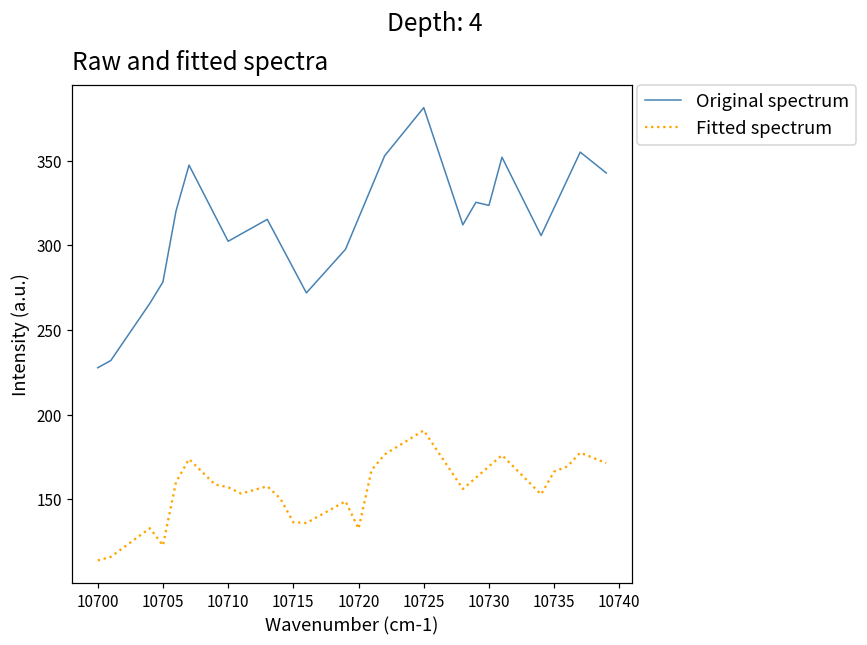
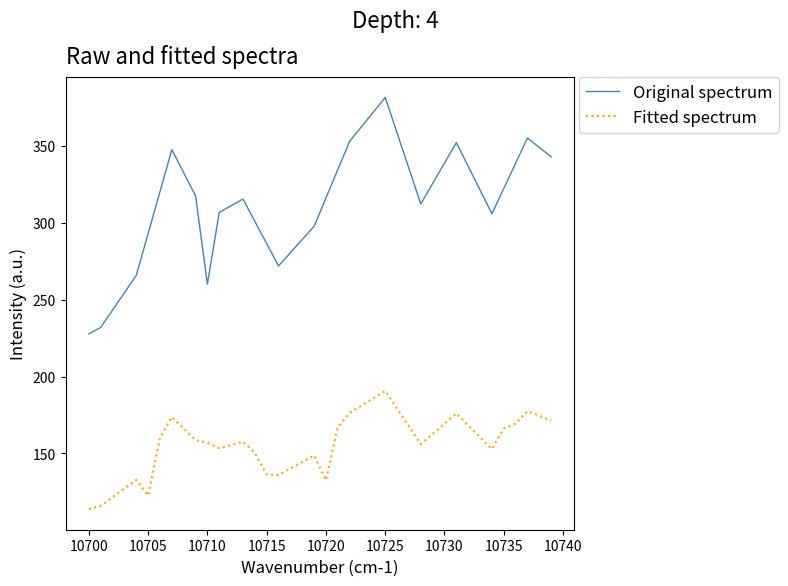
  {
    "Original spectrum": {
      "10700": 228,
-     "10705": 278,
-     "10710": 302,
+     "10705": 293,
+     "10710": 260,
      "10715": 286,
      "10720": 316,
      "10725": 381,
-     "10730": 324,
+     "10730": 339,
      "10735": 322
    },
    "Fitted spectrum": {
      "10700": 114,
      "10705": 123,
      "10710": 157,
      "10715": 136,
      "10720": 133,
      "10725": 191,
      "10730": 169,
      "10735": 166
    }
  }
